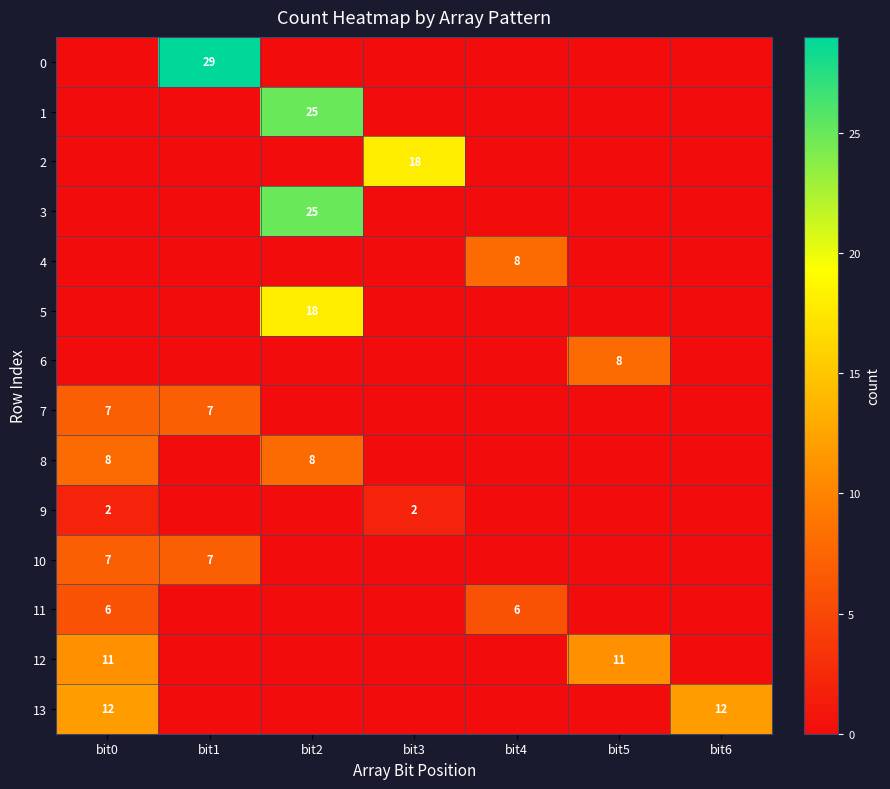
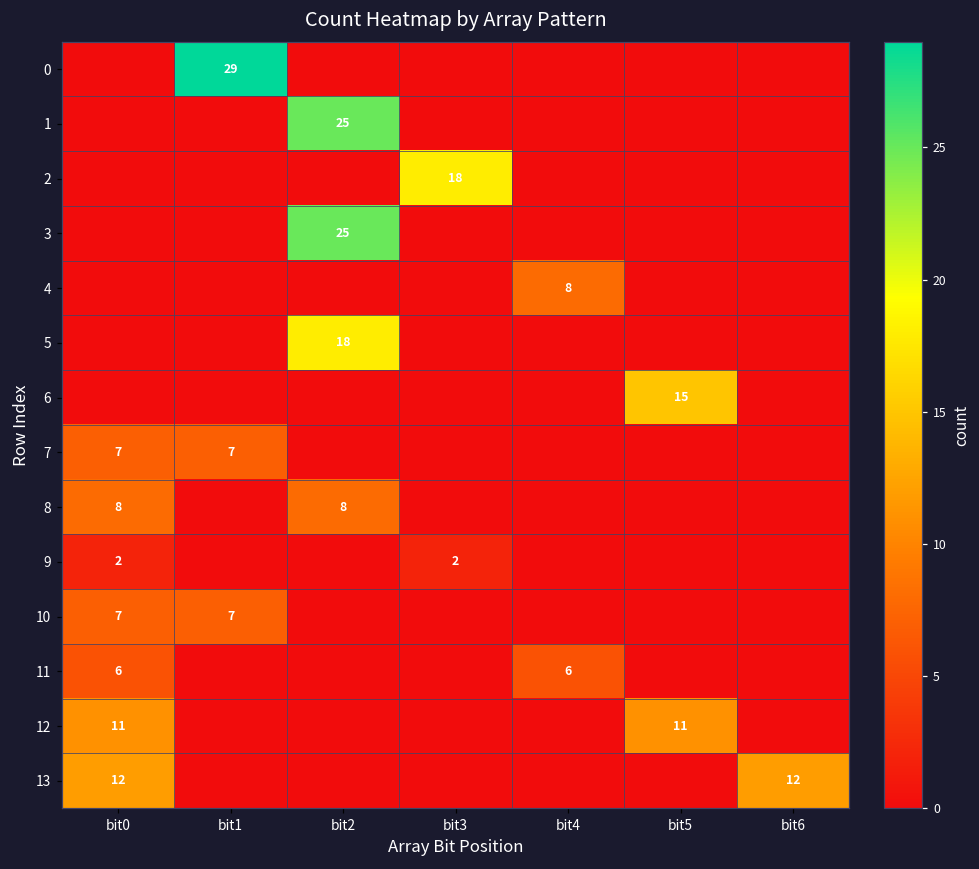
  {
    "0": {
      "bit1": 29
    },
    "1": {
      "bit2": 25
    },
    "2": {
      "bit3": 18
    },
    "3": {
      "bit2": 25
    },
    "4": {
      "bit4": 8
    },
    "5": {
      "bit2": 18
    },
    "6": {
-     "bit5": 8
+     "bit5": 15
    },
    "7": {
      "bit0": 7,
      "bit1": 7
    },
    "8": {
      "bit0": 8,
      "bit2": 8
    },
    "9": {
      "bit0": 2,
      "bit3": 2
    },
    "10": {
      "bit0": 7,
      "bit1": 7
    },
    "11": {
      "bit0": 6,
      "bit4": 6
    },
    "12": {
      "bit0": 11,
      "bit5": 11
    },
    "13": {
      "bit0": 12,
      "bit6": 12
    }
  }
